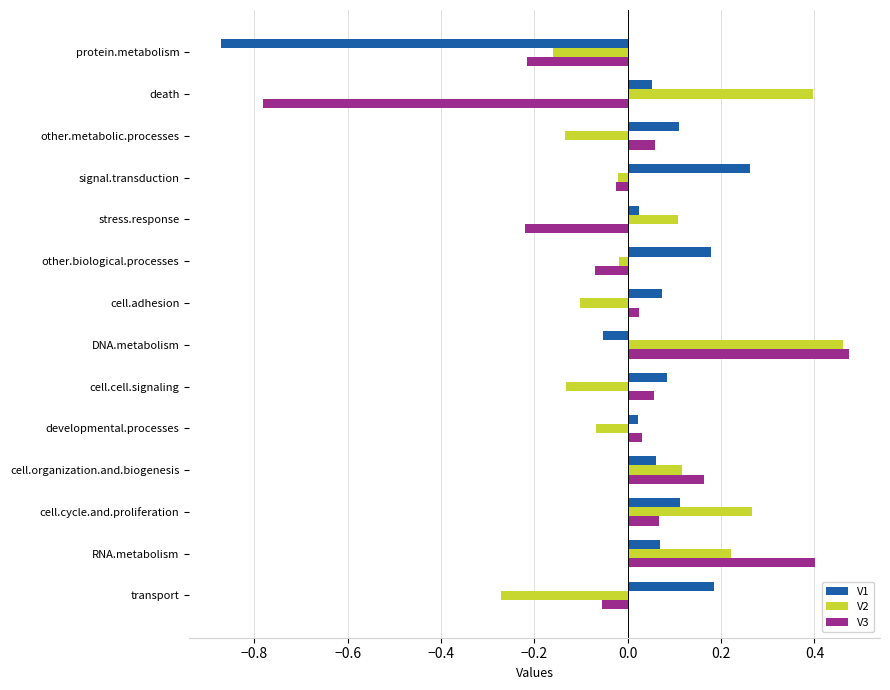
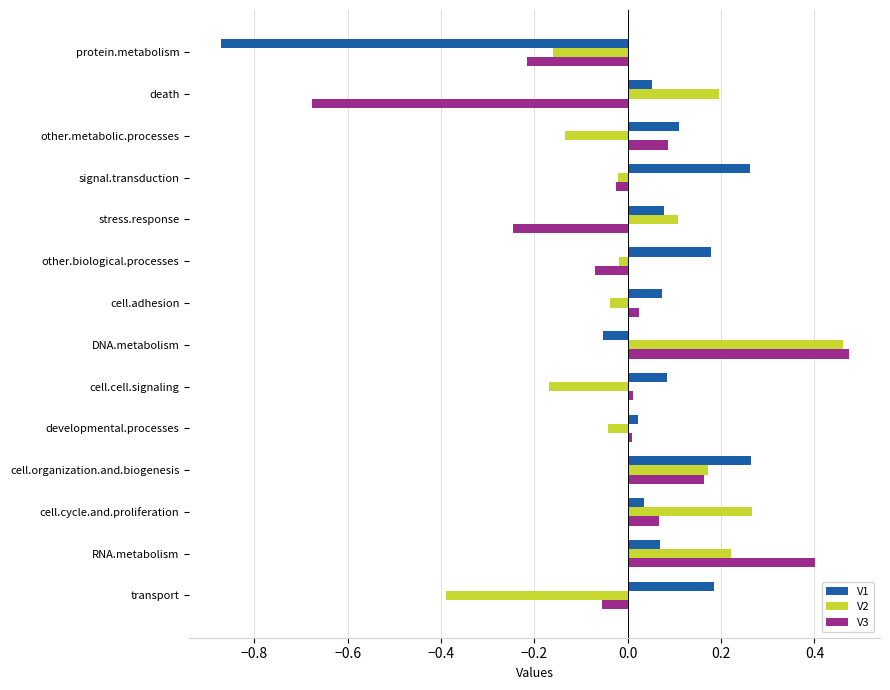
  {
    "V1": {
      "protein.metabolism": -0.87,
      "death": 0.05,
      "other.metabolic.processes": 0.11,
      "signal.transduction": 0.26,
-     "stress.response": 0.02,
+     "stress.response": 0.08,
      "other.biological.processes": 0.18,
      "cell.adhesion": 0.07,
      "DNA.metabolism": -0.05,
      "cell.cell.signaling": 0.08,
      "developmental.processes": 0.02,
-     "cell.organization.and.biogenesis": 0.06,
-     "cell.cycle.and.proliferation": 0.11,
+     "cell.organization.and.biogenesis": 0.27,
+     "cell.cycle.and.proliferation": 0.03,
      "RNA.metabolism": 0.07,
      "transport": 0.19
    },
    "V2": {
      "protein.metabolism": -0.16,
-     "death": 0.40,
+     "death": 0.20,
      "other.metabolic.processes": -0.14,
      "signal.transduction": -0.02,
      "stress.response": 0.11,
      "other.biological.processes": -0.02,
-     "cell.adhesion": -0.10,
+     "cell.adhesion": -0.04,
      "DNA.metabolism": 0.46,
-     "cell.cell.signaling": -0.13,
-     "developmental.processes": -0.07,
-     "cell.organization.and.biogenesis": 0.12,
+     "cell.cell.signaling": -0.17,
+     "developmental.processes": -0.04,
+     "cell.organization.and.biogenesis": 0.17,
      "cell.cycle.and.proliferation": 0.27,
      "RNA.metabolism": 0.22,
-     "transport": -0.27
+     "transport": -0.39
    },
    "V3": {
      "protein.metabolism": -0.22,
-     "death": -0.78,
-     "other.metabolic.processes": 0.06,
+     "death": -0.68,
+     "other.metabolic.processes": 0.09,
      "signal.transduction": -0.03,
-     "stress.response": -0.22,
+     "stress.response": -0.25,
      "other.biological.processes": -0.07,
      "cell.adhesion": 0.03,
      "DNA.metabolism": 0.47,
-     "cell.cell.signaling": 0.06,
-     "developmental.processes": 0.03,
+     "cell.cell.signaling": 0.01,
+     "developmental.processes": 0.01,
      "cell.organization.and.biogenesis": 0.16,
      "cell.cycle.and.proliferation": 0.07,
      "RNA.metabolism": 0.40,
      "transport": -0.06
    }
  }
